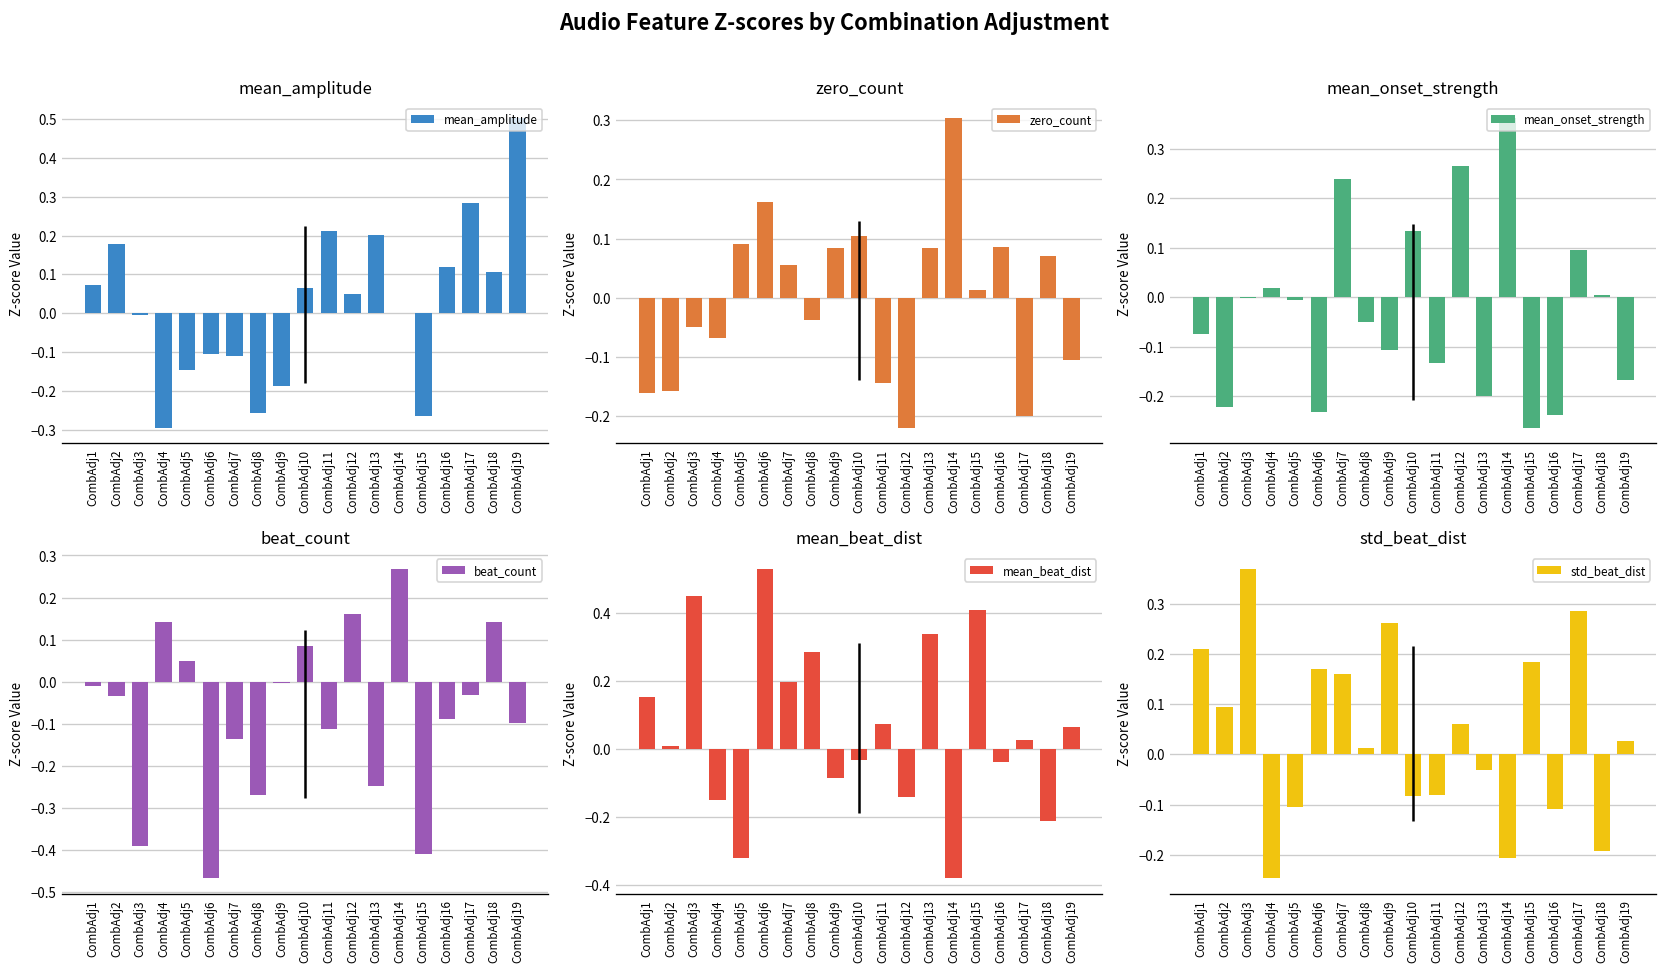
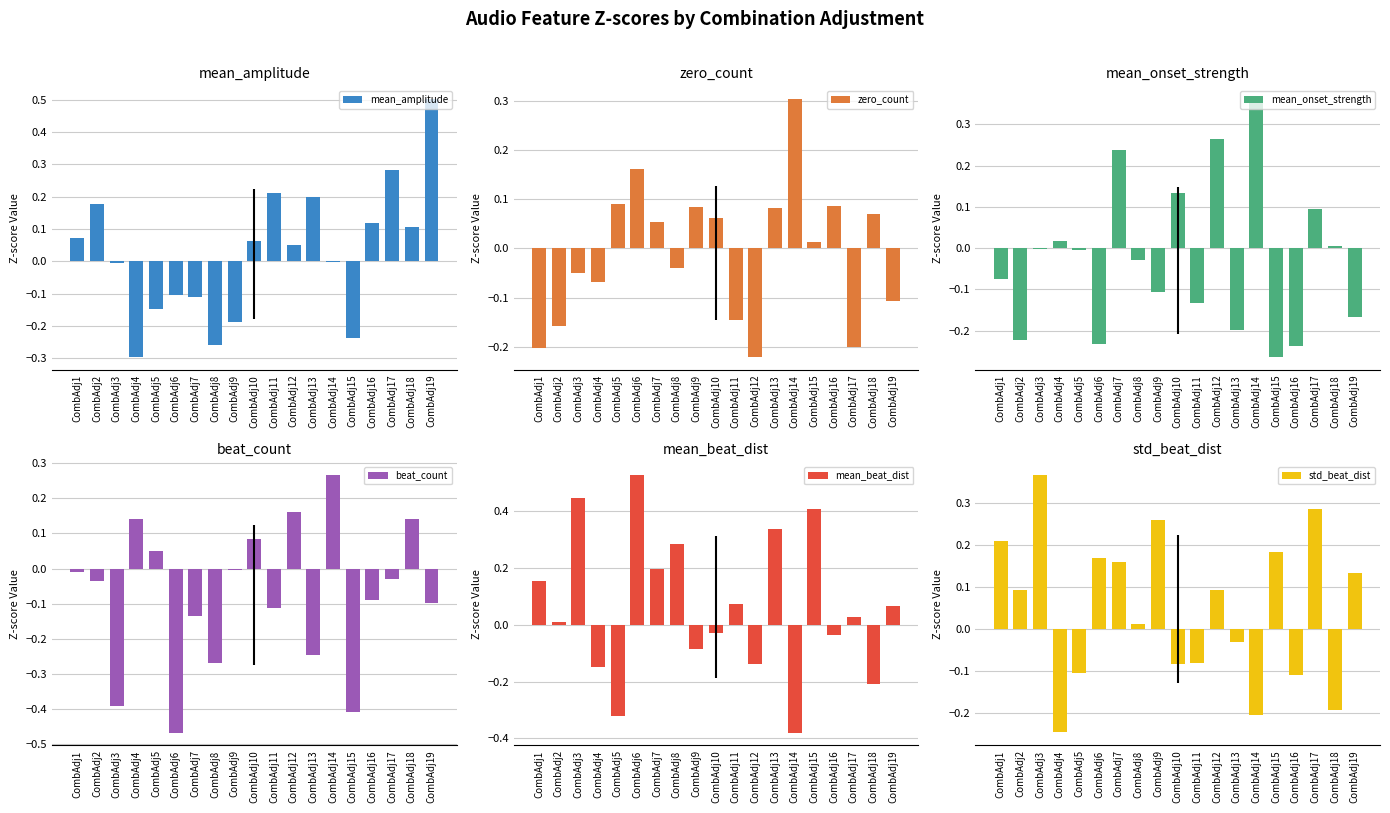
  {
    "mean_amplitude": {
      "CombAdj1": 0.07,
      "CombAdj2": 0.18,
      "CombAdj4": -0.30,
      "CombAdj5": -0.15,
      "CombAdj6": -0.11,
      "CombAdj7": -0.11,
      "CombAdj8": -0.26,
      "CombAdj9": -0.19,
      "CombAdj10": 0.06,
      "CombAdj11": 0.21,
      "CombAdj12": 0.05,
      "CombAdj13": 0.20,
-     "CombAdj15": -0.26,
+     "CombAdj15": -0.24,
      "CombAdj16": 0.12,
      "CombAdj17": 0.28,
      "CombAdj18": 0.11
    },
    "zero_count": {
-     "CombAdj1": -0.16,
+     "CombAdj1": -0.20,
      "CombAdj2": -0.16,
      "CombAdj3": -0.05,
      "CombAdj4": -0.07,
      "CombAdj5": 0.09,
      "CombAdj6": 0.16,
      "CombAdj7": 0.05,
      "CombAdj8": -0.04,
      "CombAdj9": 0.08,
-     "CombAdj10": 0.10,
+     "CombAdj10": 0.06,
      "CombAdj11": -0.14,
      "CombAdj12": -0.22,
      "CombAdj13": 0.08,
      "CombAdj14": 0.30,
      "CombAdj15": 0.01,
      "CombAdj16": 0.09,
      "CombAdj17": -0.20,
      "CombAdj18": 0.07,
      "CombAdj19": -0.11
    },
    "mean_onset_strength": {
      "CombAdj1": -0.08,
      "CombAdj2": -0.22,
      "CombAdj4": 0.02,
      "CombAdj6": -0.23,
      "CombAdj7": 0.24,
-     "CombAdj8": -0.05,
+     "CombAdj8": -0.03,
      "CombAdj9": -0.11,
      "CombAdj10": 0.13,
      "CombAdj11": -0.13,
      "CombAdj12": 0.26,
      "CombAdj13": -0.20,
      "CombAdj15": -0.26,
      "CombAdj16": -0.24,
      "CombAdj17": 0.09,
      "CombAdj19": -0.17
    },
    "beat_count": {
      "CombAdj1": -0.01,
      "CombAdj2": -0.03,
      "CombAdj3": -0.39,
      "CombAdj4": 0.14,
      "CombAdj5": 0.05,
      "CombAdj6": -0.47,
      "CombAdj7": -0.14,
      "CombAdj8": -0.27,
      "CombAdj10": 0.09,
      "CombAdj11": -0.11,
      "CombAdj12": 0.16,
      "CombAdj13": -0.25,
      "CombAdj14": 0.27,
      "CombAdj15": -0.41,
      "CombAdj16": -0.09,
      "CombAdj17": -0.03,
      "CombAdj18": 0.14,
      "CombAdj19": -0.10
    },
    "mean_beat_dist": {
      "CombAdj1": 0.15,
      "CombAdj2": 0.01,
      "CombAdj3": 0.45,
      "CombAdj4": -0.15,
      "CombAdj5": -0.32,
      "CombAdj6": 0.53,
      "CombAdj7": 0.20,
      "CombAdj8": 0.29,
      "CombAdj9": -0.08,
      "CombAdj10": -0.03,
      "CombAdj11": 0.07,
      "CombAdj12": -0.14,
      "CombAdj13": 0.34,
      "CombAdj14": -0.38,
      "CombAdj15": 0.41,
      "CombAdj16": -0.04,
      "CombAdj17": 0.03,
      "CombAdj18": -0.21,
      "CombAdj19": 0.07
    },
    "std_beat_dist": {
      "CombAdj1": 0.21,
      "CombAdj2": 0.09,
      "CombAdj3": 0.37,
      "CombAdj4": -0.25,
      "CombAdj5": -0.10,
      "CombAdj6": 0.17,
      "CombAdj7": 0.16,
      "CombAdj8": 0.01,
      "CombAdj9": 0.26,
      "CombAdj10": -0.08,
      "CombAdj11": -0.08,
-     "CombAdj12": 0.06,
+     "CombAdj12": 0.09,
      "CombAdj13": -0.03,
      "CombAdj14": -0.21,
      "CombAdj15": 0.18,
      "CombAdj16": -0.11,
      "CombAdj17": 0.29,
      "CombAdj18": -0.19,
-     "CombAdj19": 0.03
+     "CombAdj19": 0.13
    }
  }
